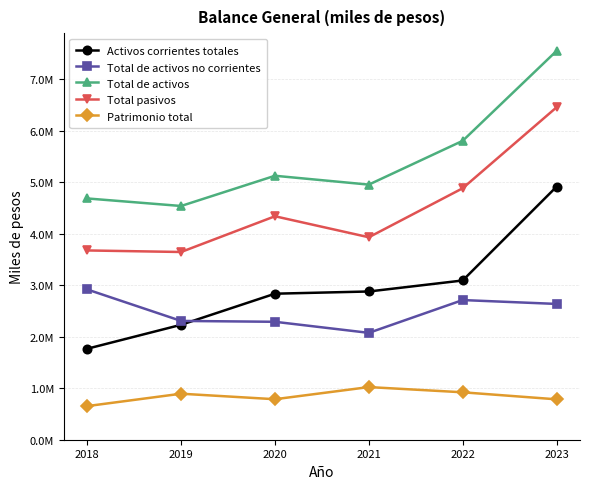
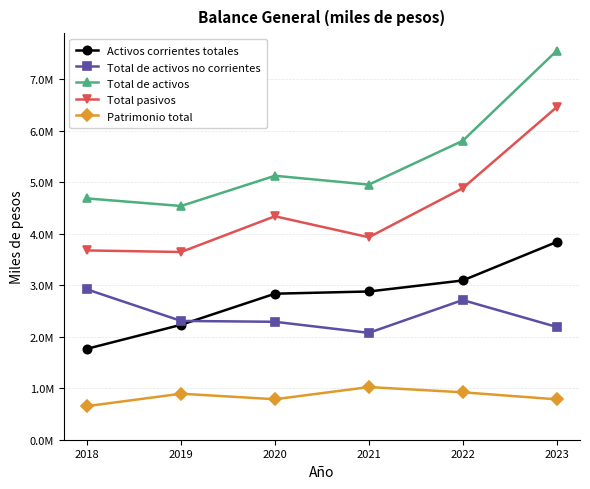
  {
    "Activos corrientes totales": {
      "2018": 1800000,
      "2019": 2200000,
      "2020": 2800000,
      "2021": 2900000,
      "2022": 3100000,
-     "2023": 4900000
+     "2023": 3800000
    },
    "Total de activos no corrientes": {
      "2018": 2900000,
      "2019": 2300000,
      "2020": 2300000,
      "2021": 2100000,
      "2022": 2700000,
-     "2023": 2600000
+     "2023": 2200000
    },
    "Total de activos": {
      "2018": 4700000,
      "2019": 4500000,
      "2020": 5100000,
      "2021": 5000000,
      "2022": 5800000,
      "2023": 7600000
    },
    "Total pasivos": {
      "2018": 3700000,
      "2019": 3600000,
      "2020": 4300000,
      "2021": 3900000,
      "2022": 4900000,
      "2023": 6500000
    },
    "Patrimonio total": {
      "2018": 700000,
      "2019": 900000,
      "2020": 800000,
      "2021": 1000000,
      "2022": 900000,
      "2023": 800000
    }
  }
